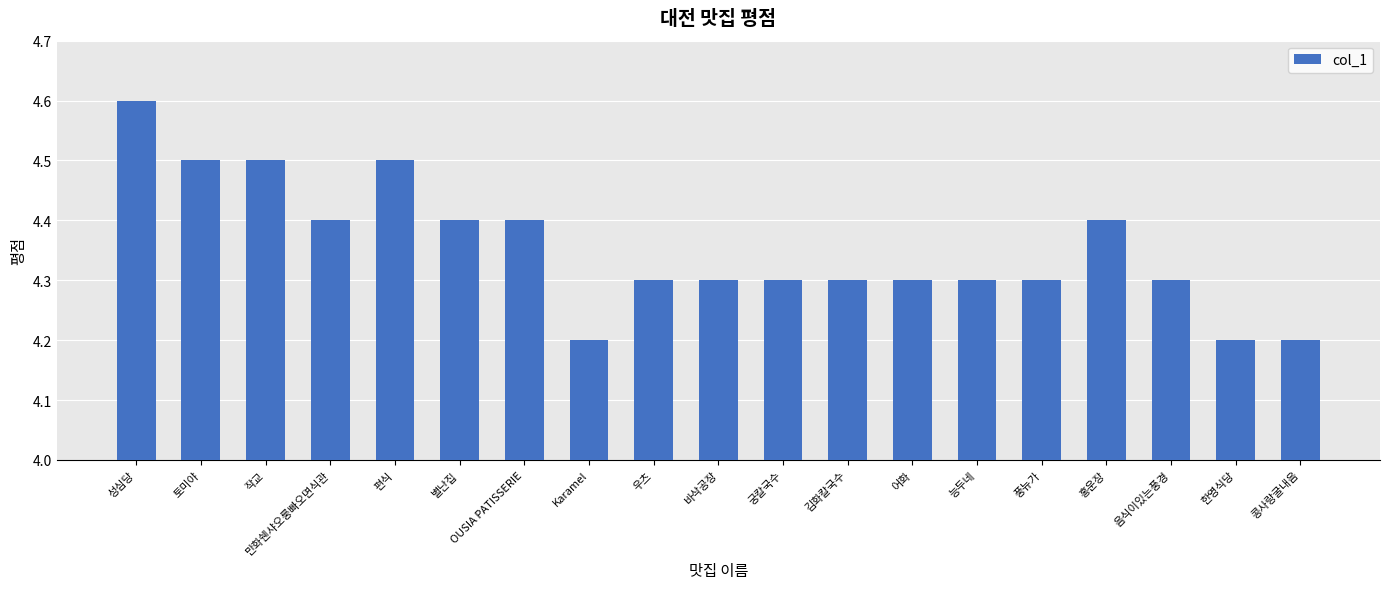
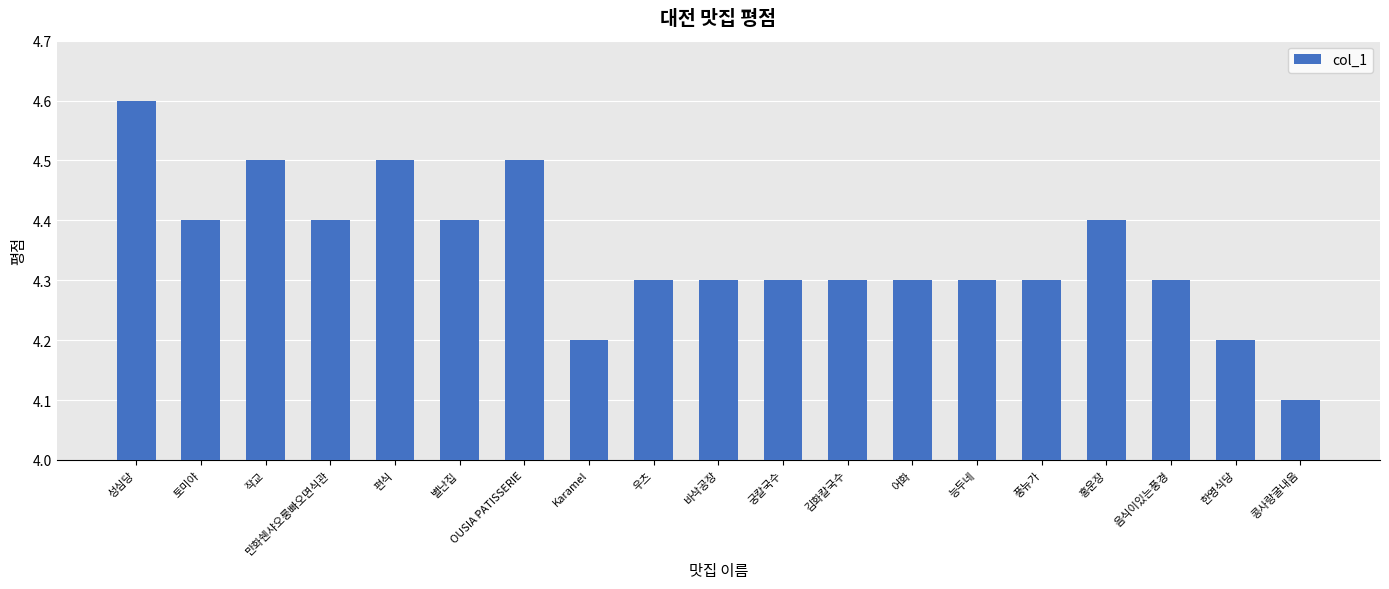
  {
    "성심당": 4.6,
-   "토미야": 4.5,
+   "토미야": 4.4,
    "작교": 4.5,
    "만화쉔샤오룽빠오면식관": 4.4,
    "편식": 4.5,
    "별난집": 4.4,
-   "OUSIA PATISSERIE": 4.4,
+   "OUSIA PATISSERIE": 4.5,
    "Karamel": 4.2,
    "우츠": 4.3,
    "바삭공장": 4.3,
    "궁칼국수": 4.3,
    "김화칼국수": 4.3,
    "어화": 4.3,
    "능두네": 4.3,
    "풍뉴가": 4.3,
    "홍운장": 4.4,
    "음식이있는풍경": 4.3,
    "한영식당": 4.2,
-   "콩사랑굴내음": 4.2
+   "콩사랑굴내음": 4.1
  }
